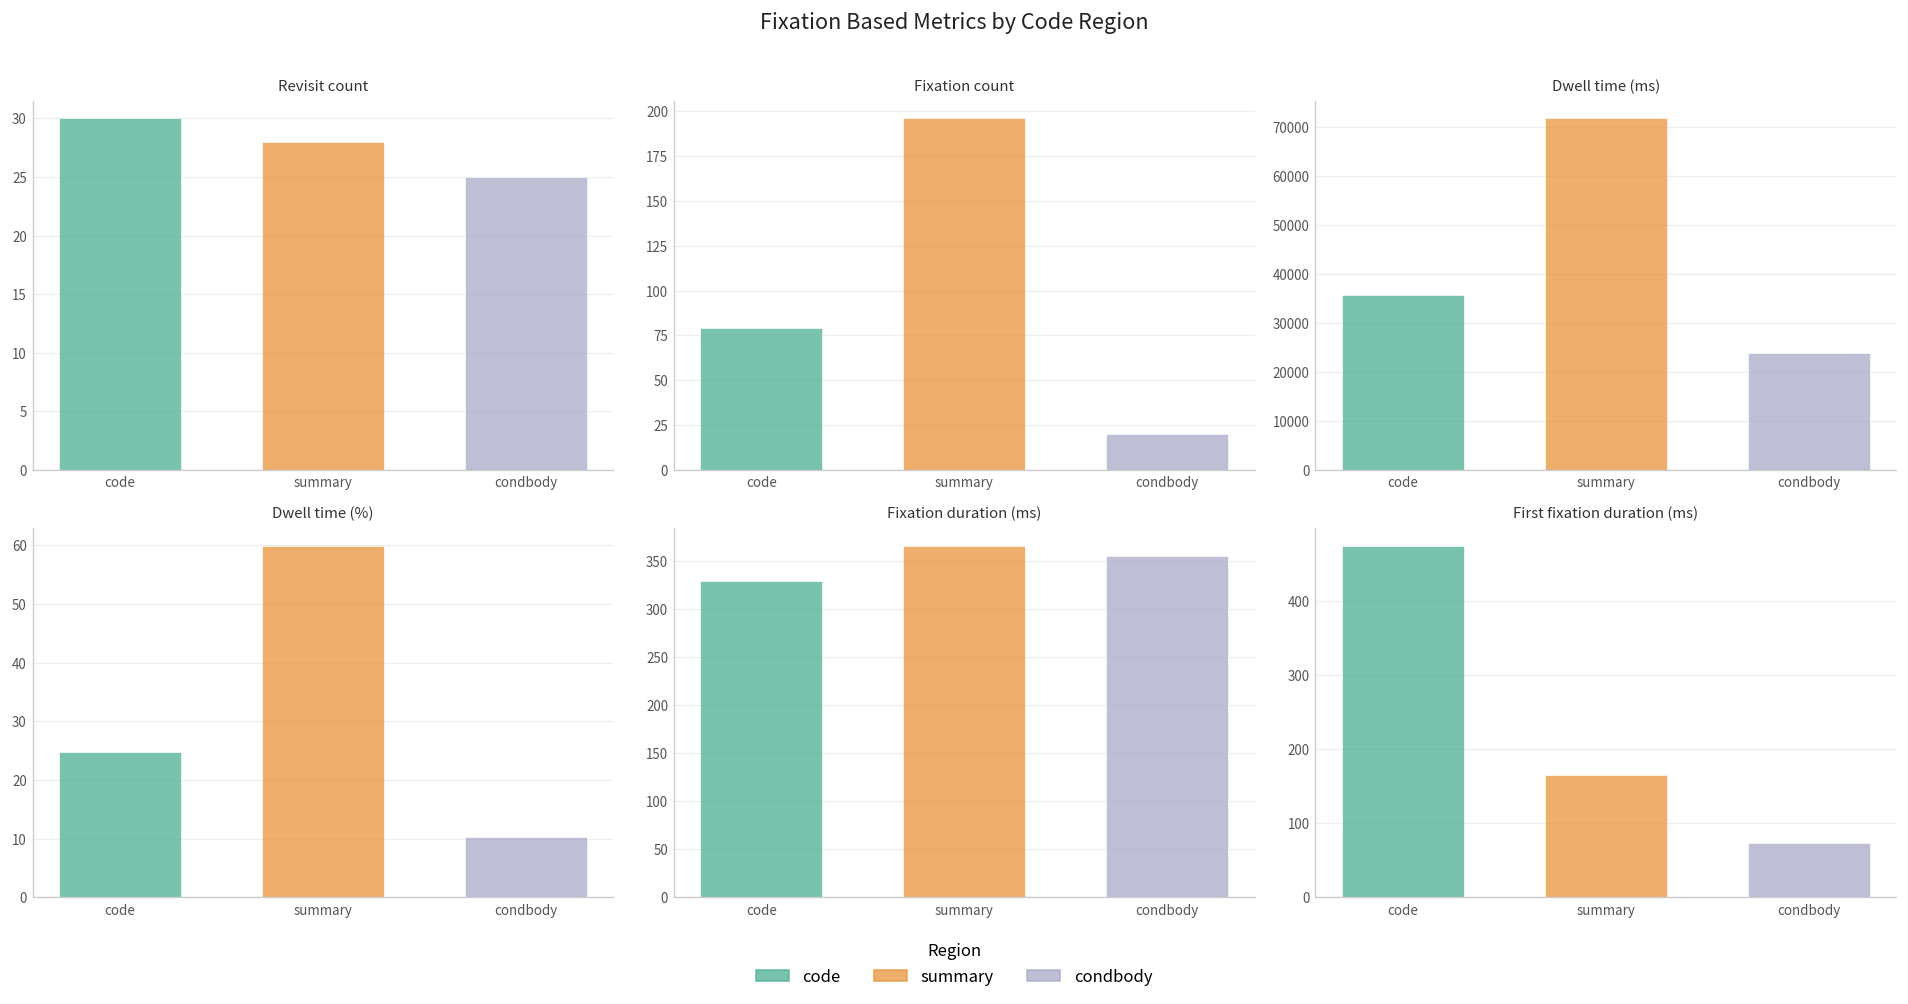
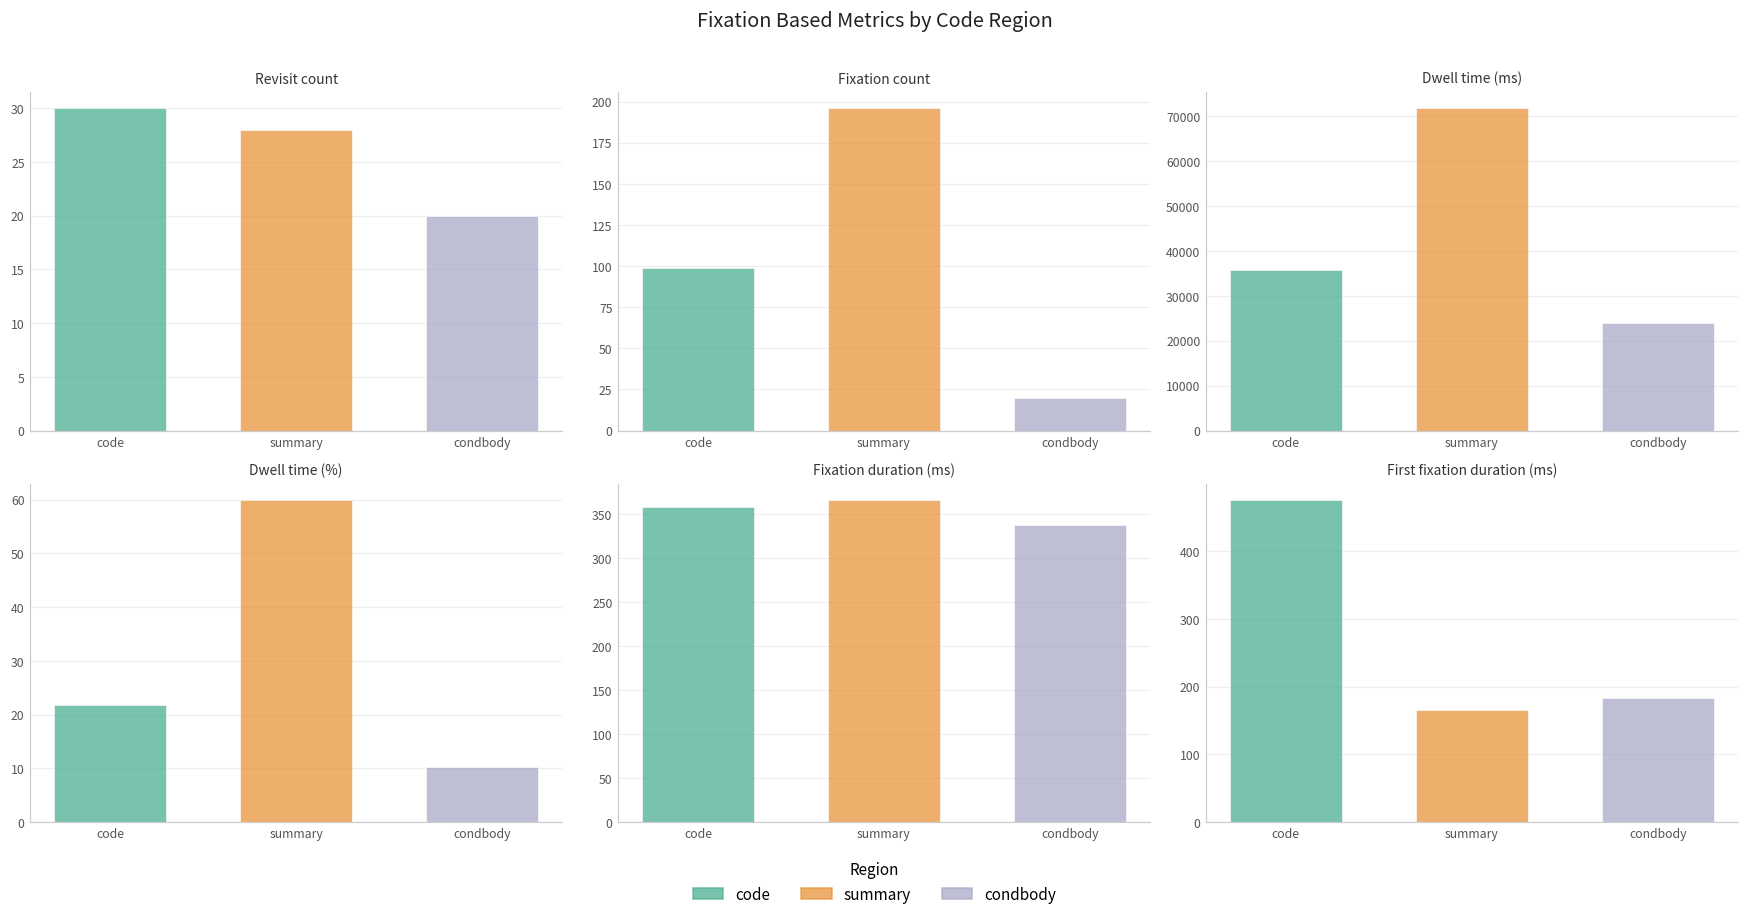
  {
    "Revisit count": {
      "code": 30,
      "summary": 28,
-     "condbody": 25
+     "condbody": 20
    },
    "Fixation count": {
-     "code": 79,
+     "code": 99,
      "summary": 196,
      "condbody": 20
    },
    "Dwell time (ms)": {
      "code": 36000,
      "summary": 72000,
      "condbody": 24000
    },
    "Dwell time (%)": {
-     "code": 25,
+     "code": 22,
      "summary": 60,
      "condbody": 10
    },
    "Fixation duration (ms)": {
-     "code": 330,
+     "code": 360,
      "summary": 370,
-     "condbody": 360
+     "condbody": 340
    },
    "First fixation duration (ms)": {
      "code": 480,
      "summary": 170,
-     "condbody": 70
+     "condbody": 180
    }
  }
